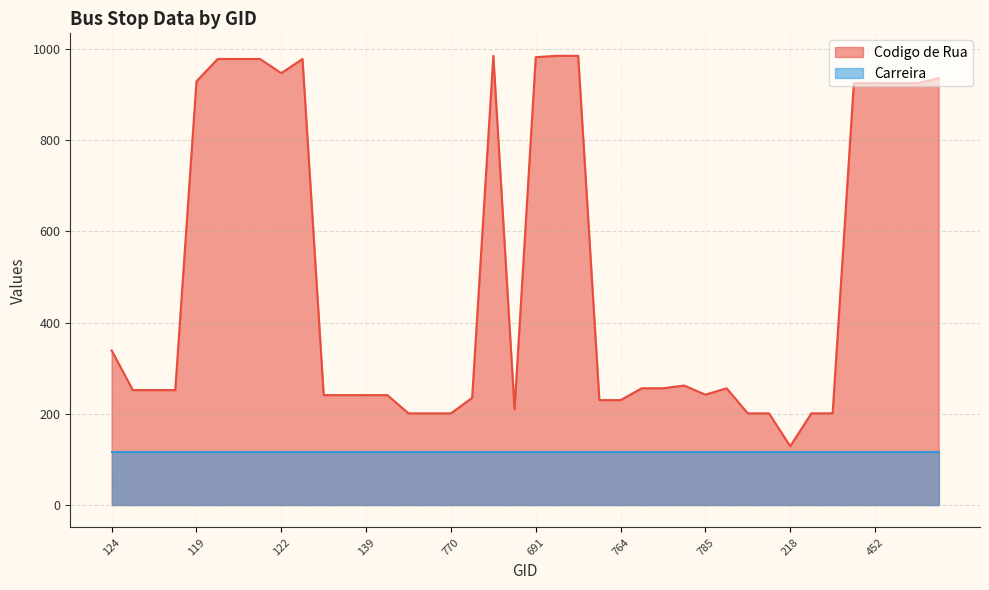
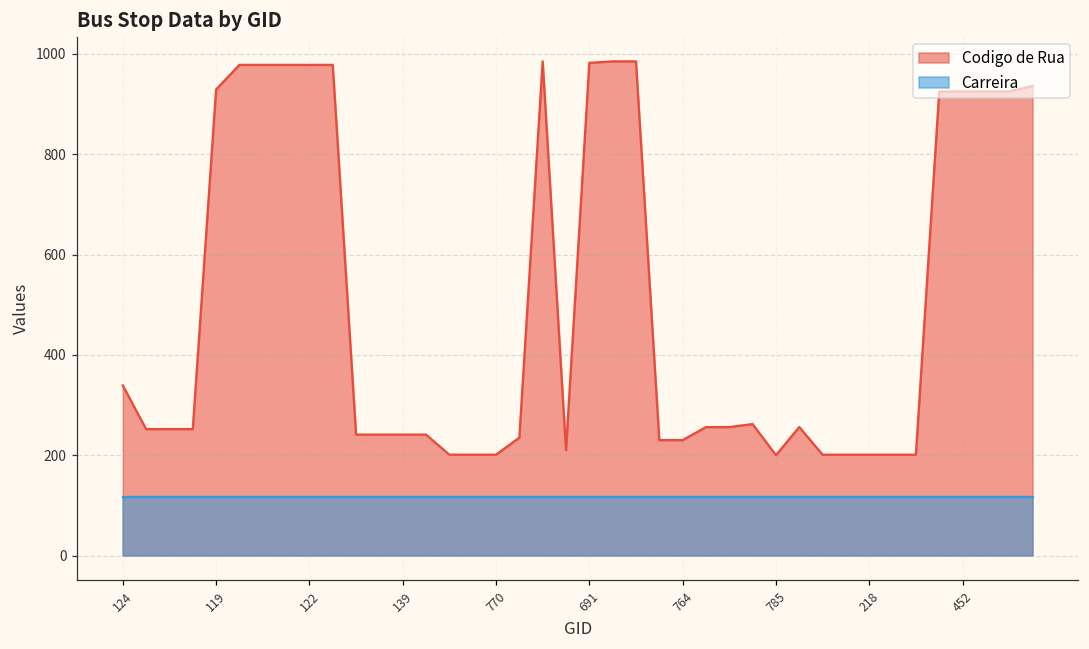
  {
    "Codigo de Rua": {
      "124": 340,
      "119": 930,
-     "122": 950,
+     "122": 980,
      "139": 240,
      "770": 200,
      "691": 980,
      "764": 230,
-     "785": 240,
-     "218": 130
+     "785": 200,
+     "218": 200
    },
    "Carreira": {
      "124": 120,
      "119": 120,
      "122": 120,
      "139": 120,
      "770": 120,
      "691": 120,
      "764": 120,
      "785": 120,
      "218": 120,
      "452": 120
    }
  }
